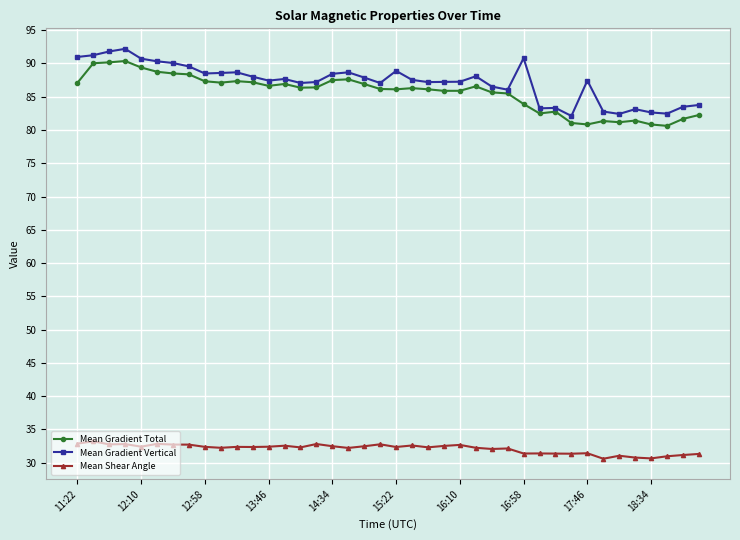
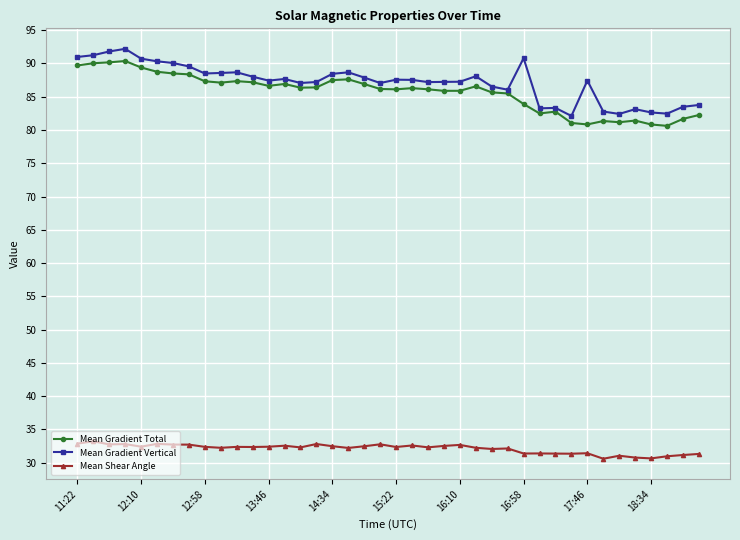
  {
    "Mean Gradient Total": {
-     "11:22": 87,
+     "11:22": 90,
      "12:10": 89,
      "12:58": 87,
      "13:46": 87,
      "14:34": 88,
      "15:22": 86,
      "16:10": 86,
      "16:58": 84,
      "17:46": 81,
      "18:34": 81
    },
    "Mean Gradient Vertical": {
      "11:22": 91,
      "12:10": 91,
      "12:58": 88,
      "13:46": 87,
      "14:34": 88,
-     "15:22": 89,
+     "15:22": 88,
      "16:10": 87,
      "16:58": 91,
      "17:46": 87,
      "18:34": 83
    },
    "Mean Shear Angle": {
      "12:58": 32,
      "13:46": 32,
      "14:34": 32,
      "15:22": 32,
      "16:10": 33,
      "16:58": 31,
      "17:46": 31,
      "18:34": 31
    }
  }
